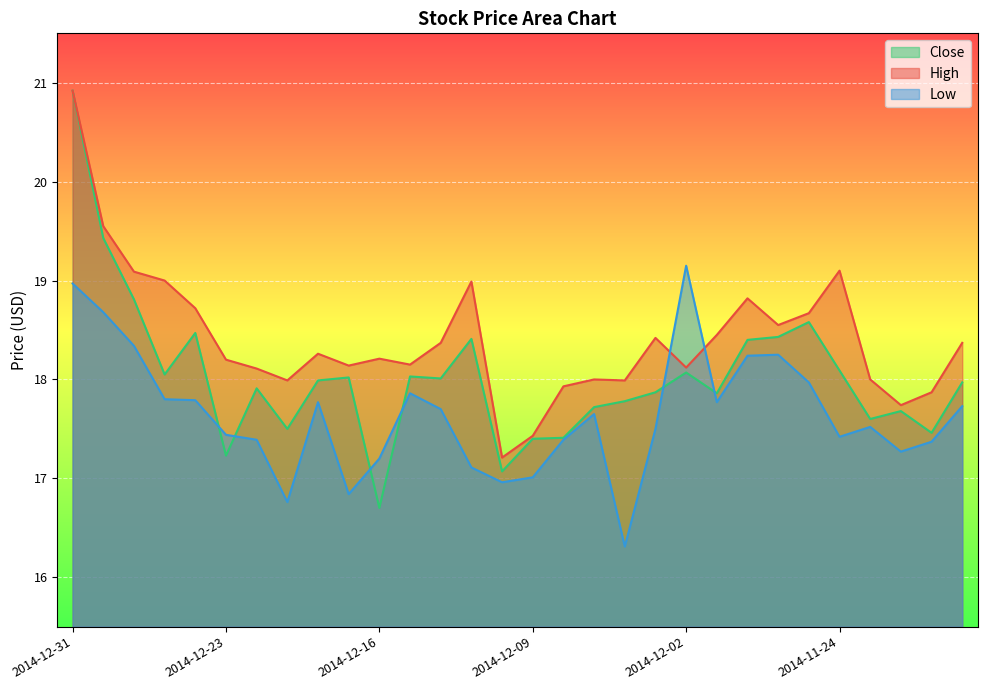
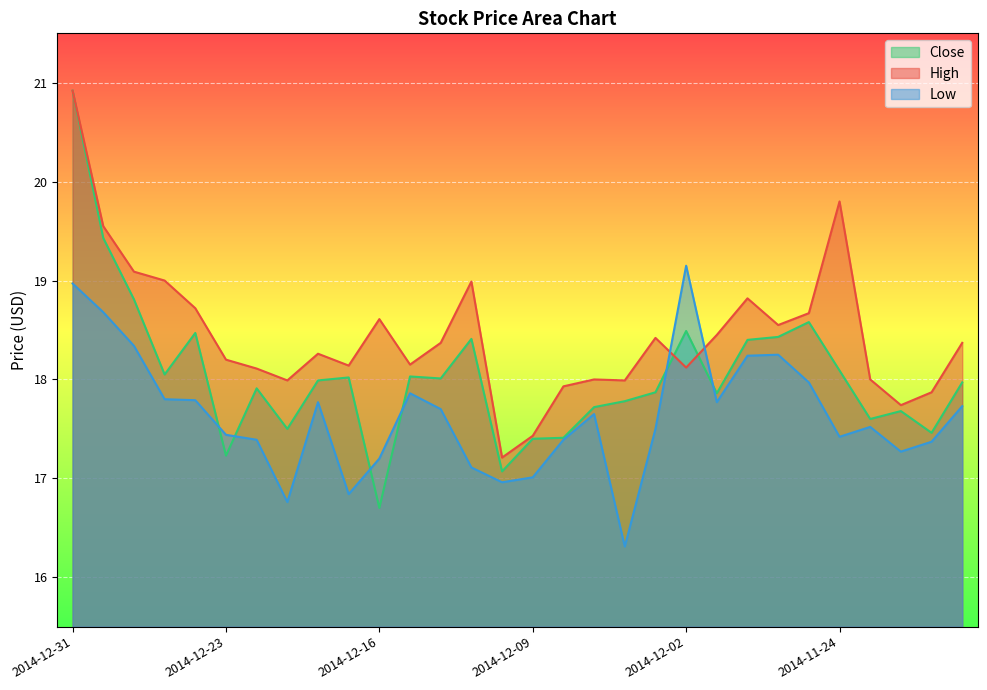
  {
    "Close": {
      "2014-12-23": 17.2,
      "2014-12-16": 16.7,
      "2014-12-09": 17.4,
-     "2014-12-02": 18.1,
+     "2014-12-02": 18.5,
      "2014-11-24": 18.1
    },
    "High": {
      "2014-12-23": 18.2,
-     "2014-12-16": 18.2,
+     "2014-12-16": 18.6,
      "2014-12-09": 17.4,
      "2014-12-02": 18.1,
-     "2014-11-24": 19.1
+     "2014-11-24": 19.8
    },
    "Low": {
      "2014-12-31": 19.0,
      "2014-12-23": 17.4,
      "2014-12-16": 17.2,
      "2014-12-09": 17.0,
      "2014-12-02": 19.2,
      "2014-11-24": 17.4
    }
  }
